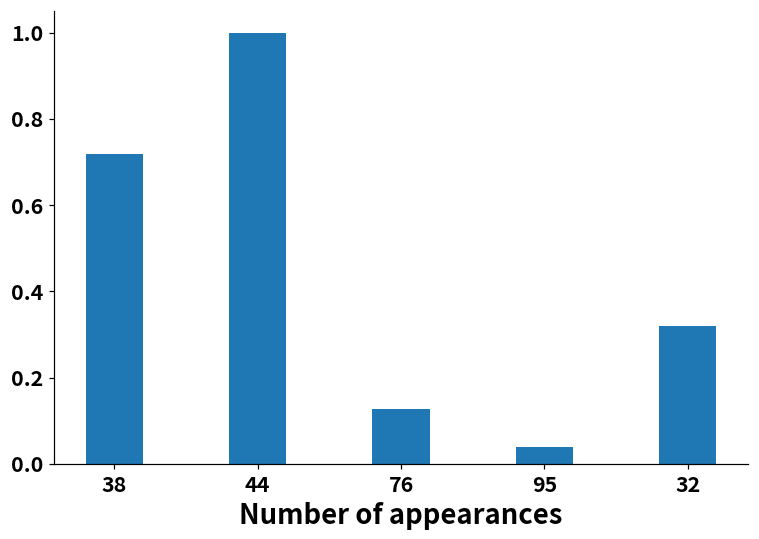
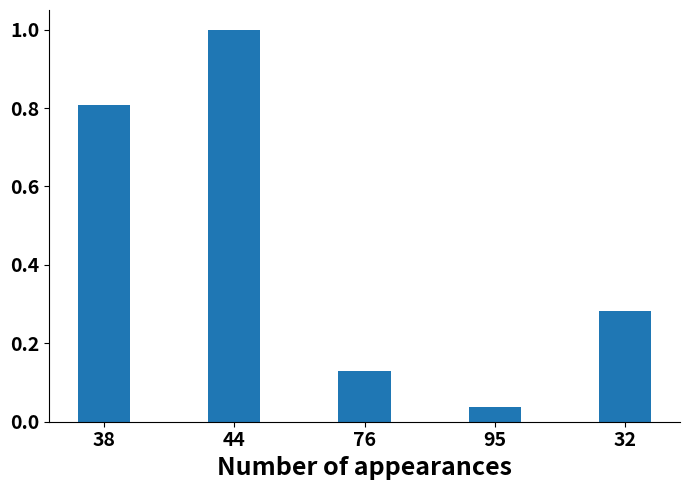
  {
-   "38": 0.72,
+   "38": 0.81,
    "44": 1.00,
    "76": 0.13,
    "95": 0.04,
-   "32": 0.32
+   "32": 0.28
  }
